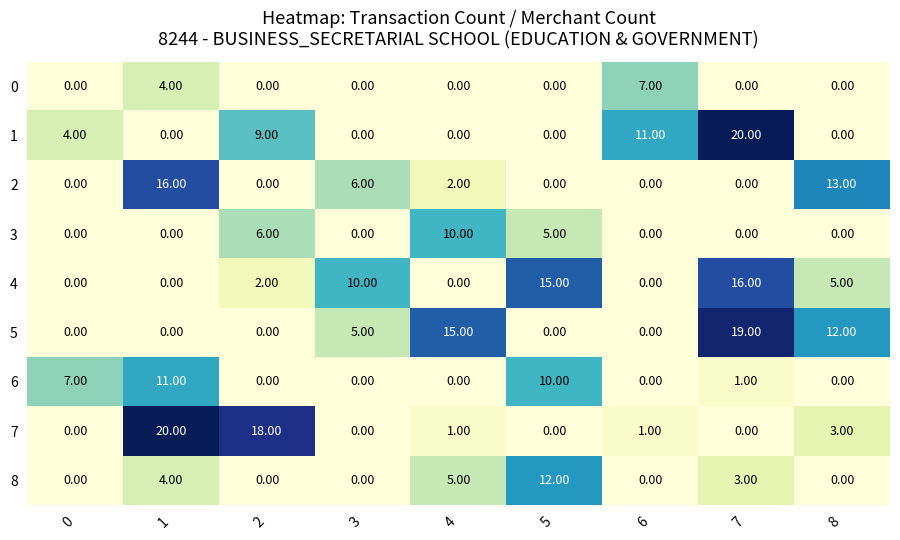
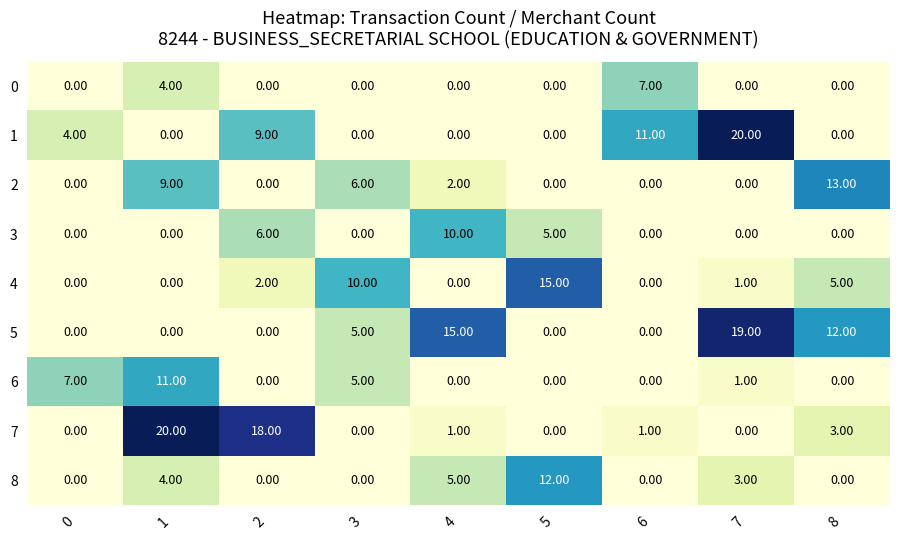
  {
    "0": {
      "0": 0.00,
      "1": 4.00,
      "2": 0.00,
      "3": 0.00,
      "4": 0.00,
      "5": 0.00,
      "6": 7.00,
      "7": 0.00,
      "8": 0.00
    },
    "1": {
      "0": 4.00,
      "1": 0.00,
      "2": 9.00,
      "3": 0.00,
      "4": 0.00,
      "5": 0.00,
      "6": 11.00,
      "7": 20.00,
      "8": 0.00
    },
    "2": {
      "0": 0.00,
-     "1": 16.00,
+     "1": 9.00,
      "2": 0.00,
      "3": 6.00,
      "4": 2.00,
      "5": 0.00,
      "6": 0.00,
      "7": 0.00,
      "8": 13.00
    },
    "3": {
      "0": 0.00,
      "1": 0.00,
      "2": 6.00,
      "3": 0.00,
      "4": 10.00,
      "5": 5.00,
      "6": 0.00,
      "7": 0.00,
      "8": 0.00
    },
    "4": {
      "0": 0.00,
      "1": 0.00,
      "2": 2.00,
      "3": 10.00,
      "4": 0.00,
      "5": 15.00,
      "6": 0.00,
-     "7": 16.00,
+     "7": 1.00,
      "8": 5.00
    },
    "5": {
      "0": 0.00,
      "1": 0.00,
      "2": 0.00,
      "3": 5.00,
      "4": 15.00,
      "5": 0.00,
      "6": 0.00,
      "7": 19.00,
      "8": 12.00
    },
    "6": {
      "0": 7.00,
      "1": 11.00,
      "2": 0.00,
-     "3": 0.00,
+     "3": 5.00,
      "4": 0.00,
-     "5": 10.00,
+     "5": 0.00,
      "6": 0.00,
      "7": 1.00,
      "8": 0.00
    },
    "7": {
      "0": 0.00,
      "1": 20.00,
      "2": 18.00,
      "3": 0.00,
      "4": 1.00,
      "5": 0.00,
      "6": 1.00,
      "7": 0.00,
      "8": 3.00
    },
    "8": {
      "0": 0.00,
      "1": 4.00,
      "2": 0.00,
      "3": 0.00,
      "4": 5.00,
      "5": 12.00,
      "6": 0.00,
      "7": 3.00,
      "8": 0.00
    }
  }
